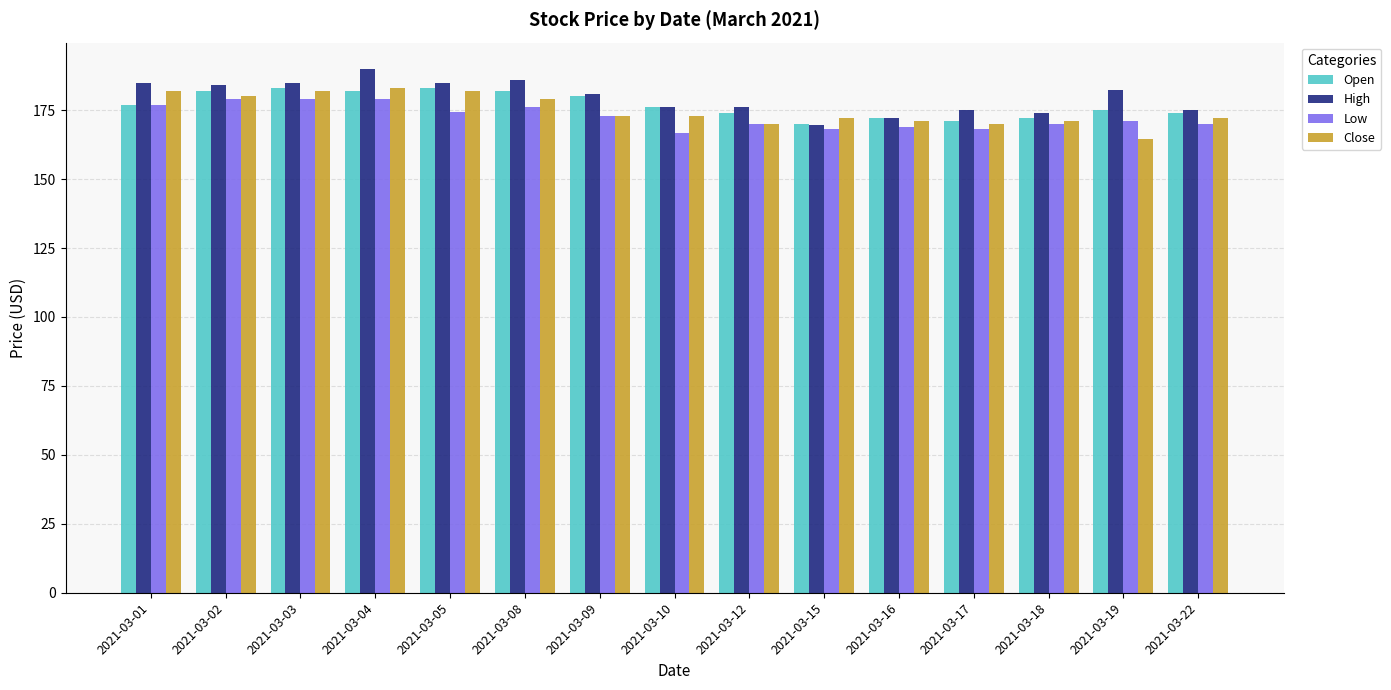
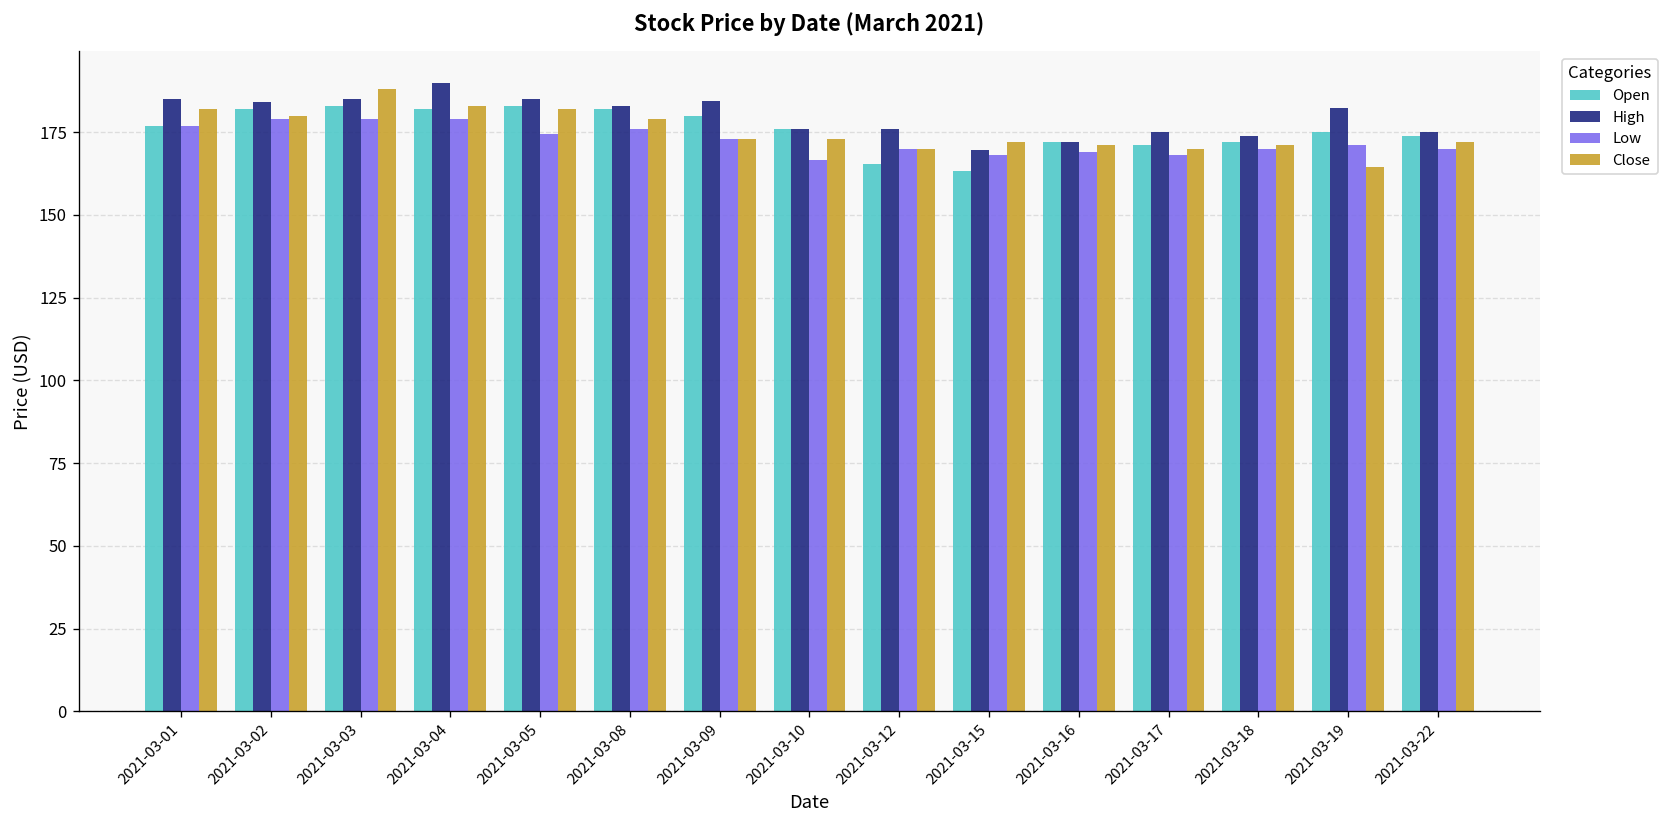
  {
    "Open": {
      "2021-03-01": 177,
      "2021-03-02": 182,
      "2021-03-03": 183,
      "2021-03-04": 182,
      "2021-03-05": 183,
      "2021-03-08": 182,
      "2021-03-09": 180,
      "2021-03-10": 176,
-     "2021-03-12": 174,
-     "2021-03-15": 170,
+     "2021-03-12": 166,
+     "2021-03-15": 163,
      "2021-03-16": 172,
      "2021-03-17": 171,
      "2021-03-18": 172,
      "2021-03-19": 175,
      "2021-03-22": 174
    },
    "High": {
      "2021-03-01": 185,
      "2021-03-02": 184,
      "2021-03-03": 185,
      "2021-03-04": 190,
      "2021-03-05": 185,
-     "2021-03-08": 186,
-     "2021-03-09": 181,
+     "2021-03-08": 183,
+     "2021-03-09": 184,
      "2021-03-10": 176,
      "2021-03-12": 176,
      "2021-03-15": 170,
      "2021-03-16": 172,
      "2021-03-17": 175,
      "2021-03-18": 174,
      "2021-03-19": 182,
      "2021-03-22": 175
    },
    "Low": {
      "2021-03-01": 177,
      "2021-03-02": 179,
      "2021-03-03": 179,
      "2021-03-04": 179,
      "2021-03-05": 174,
      "2021-03-08": 176,
      "2021-03-09": 173,
      "2021-03-10": 167,
      "2021-03-12": 170,
      "2021-03-15": 168,
      "2021-03-16": 169,
      "2021-03-17": 168,
      "2021-03-18": 170,
      "2021-03-19": 171,
      "2021-03-22": 170
    },
    "Close": {
      "2021-03-01": 182,
      "2021-03-02": 180,
-     "2021-03-03": 182,
+     "2021-03-03": 188,
      "2021-03-04": 183,
      "2021-03-05": 182,
      "2021-03-08": 179,
      "2021-03-09": 173,
      "2021-03-10": 173,
      "2021-03-12": 170,
      "2021-03-15": 172,
      "2021-03-16": 171,
      "2021-03-17": 170,
      "2021-03-18": 171,
      "2021-03-19": 165,
      "2021-03-22": 172
    }
  }
